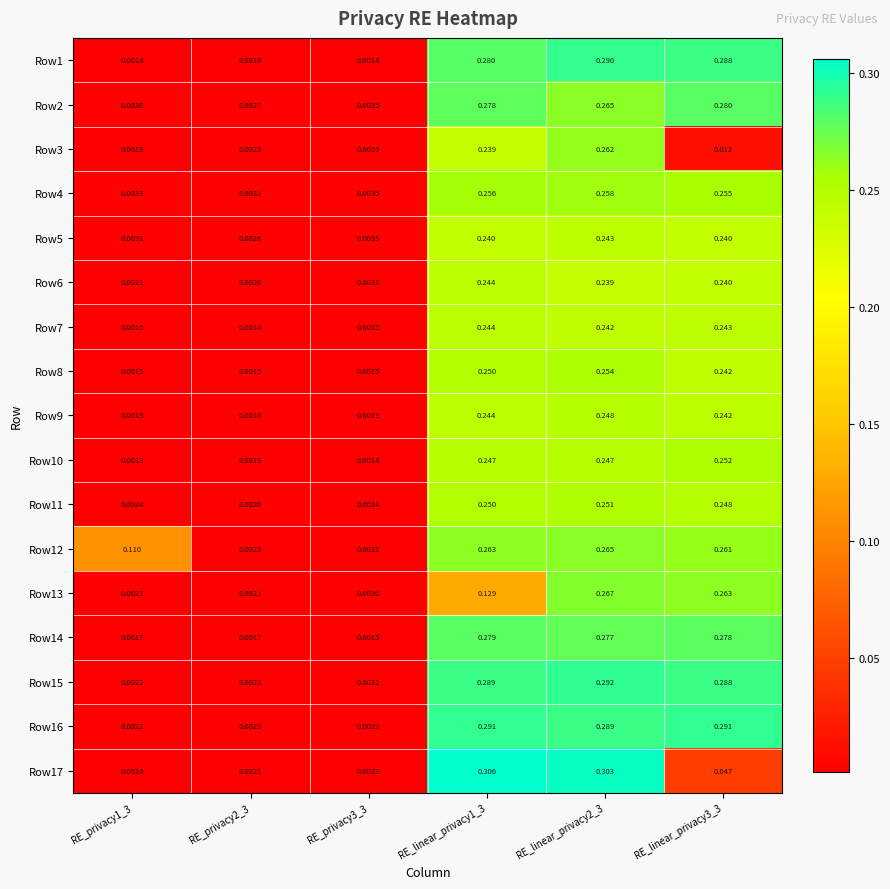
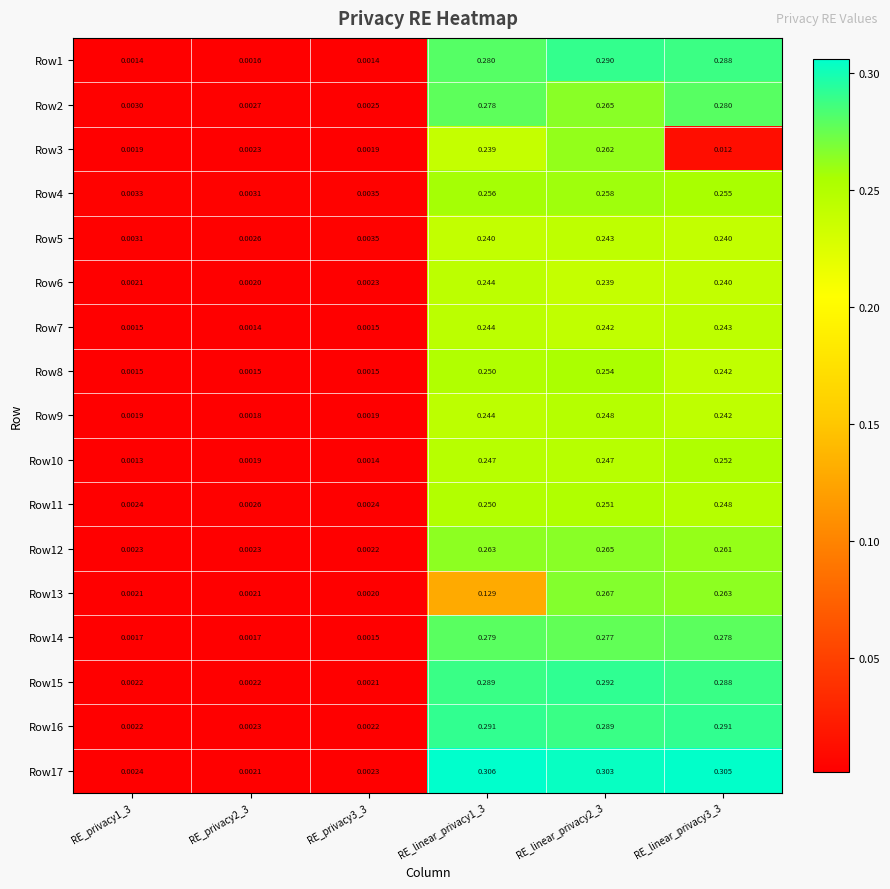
  {
    "Row1": {
      "RE_privacy1_3": 0.0014,
      "RE_privacy2_3": 0.0016,
      "RE_privacy3_3": 0.0014,
      "RE_linear_privacy1_3": 0.280,
      "RE_linear_privacy2_3": 0.290,
      "RE_linear_privacy3_3": 0.288
    },
    "Row2": {
      "RE_privacy1_3": 0.0030,
      "RE_privacy2_3": 0.0027,
      "RE_privacy3_3": 0.0025,
      "RE_linear_privacy1_3": 0.278,
      "RE_linear_privacy2_3": 0.265,
      "RE_linear_privacy3_3": 0.280
    },
    "Row3": {
      "RE_privacy1_3": 0.0019,
      "RE_privacy2_3": 0.0023,
      "RE_privacy3_3": 0.0019,
      "RE_linear_privacy1_3": 0.239,
      "RE_linear_privacy2_3": 0.262,
      "RE_linear_privacy3_3": 0.012
    },
    "Row4": {
      "RE_privacy1_3": 0.0033,
      "RE_privacy2_3": 0.0031,
      "RE_privacy3_3": 0.0035,
      "RE_linear_privacy1_3": 0.256,
      "RE_linear_privacy2_3": 0.258,
      "RE_linear_privacy3_3": 0.255
    },
    "Row5": {
      "RE_privacy1_3": 0.0031,
      "RE_privacy2_3": 0.0026,
      "RE_privacy3_3": 0.0035,
      "RE_linear_privacy1_3": 0.240,
      "RE_linear_privacy2_3": 0.243,
      "RE_linear_privacy3_3": 0.240
    },
    "Row6": {
      "RE_privacy1_3": 0.0021,
      "RE_privacy2_3": 0.0020,
      "RE_privacy3_3": 0.0023,
      "RE_linear_privacy1_3": 0.244,
      "RE_linear_privacy2_3": 0.239,
      "RE_linear_privacy3_3": 0.240
    },
    "Row7": {
      "RE_privacy1_3": 0.0015,
      "RE_privacy2_3": 0.0014,
      "RE_privacy3_3": 0.0015,
      "RE_linear_privacy1_3": 0.244,
      "RE_linear_privacy2_3": 0.242,
      "RE_linear_privacy3_3": 0.243
    },
    "Row8": {
      "RE_privacy1_3": 0.0015,
      "RE_privacy2_3": 0.0015,
      "RE_privacy3_3": 0.0015,
      "RE_linear_privacy1_3": 0.250,
      "RE_linear_privacy2_3": 0.254,
      "RE_linear_privacy3_3": 0.242
    },
    "Row9": {
      "RE_privacy1_3": 0.0019,
      "RE_privacy2_3": 0.0018,
      "RE_privacy3_3": 0.0019,
      "RE_linear_privacy1_3": 0.244,
      "RE_linear_privacy2_3": 0.248,
      "RE_linear_privacy3_3": 0.242
    },
    "Row10": {
      "RE_privacy1_3": 0.0013,
      "RE_privacy2_3": 0.0019,
      "RE_privacy3_3": 0.0014,
      "RE_linear_privacy1_3": 0.247,
      "RE_linear_privacy2_3": 0.247,
      "RE_linear_privacy3_3": 0.252
    },
    "Row11": {
      "RE_privacy1_3": 0.0024,
      "RE_privacy2_3": 0.0026,
      "RE_privacy3_3": 0.0024,
      "RE_linear_privacy1_3": 0.250,
      "RE_linear_privacy2_3": 0.251,
      "RE_linear_privacy3_3": 0.248
    },
    "Row12": {
-     "RE_privacy1_3": 0.110,
+     "RE_privacy1_3": 0.0023,
      "RE_privacy2_3": 0.0023,
      "RE_privacy3_3": 0.0022,
      "RE_linear_privacy1_3": 0.263,
      "RE_linear_privacy2_3": 0.265,
      "RE_linear_privacy3_3": 0.261
    },
    "Row13": {
      "RE_privacy1_3": 0.0021,
      "RE_privacy2_3": 0.0021,
      "RE_privacy3_3": 0.0020,
      "RE_linear_privacy1_3": 0.129,
      "RE_linear_privacy2_3": 0.267,
      "RE_linear_privacy3_3": 0.263
    },
    "Row14": {
      "RE_privacy1_3": 0.0017,
      "RE_privacy2_3": 0.0017,
      "RE_privacy3_3": 0.0015,
      "RE_linear_privacy1_3": 0.279,
      "RE_linear_privacy2_3": 0.277,
      "RE_linear_privacy3_3": 0.278
    },
    "Row15": {
      "RE_privacy1_3": 0.0022,
      "RE_privacy2_3": 0.0022,
      "RE_privacy3_3": 0.0021,
      "RE_linear_privacy1_3": 0.289,
      "RE_linear_privacy2_3": 0.292,
      "RE_linear_privacy3_3": 0.288
    },
    "Row16": {
      "RE_privacy1_3": 0.0022,
      "RE_privacy2_3": 0.0023,
      "RE_privacy3_3": 0.0022,
      "RE_linear_privacy1_3": 0.291,
      "RE_linear_privacy2_3": 0.289,
      "RE_linear_privacy3_3": 0.291
    },
    "Row17": {
      "RE_privacy1_3": 0.0024,
      "RE_privacy2_3": 0.0021,
      "RE_privacy3_3": 0.0023,
      "RE_linear_privacy1_3": 0.306,
      "RE_linear_privacy2_3": 0.303,
-     "RE_linear_privacy3_3": 0.047
+     "RE_linear_privacy3_3": 0.305
    }
  }
